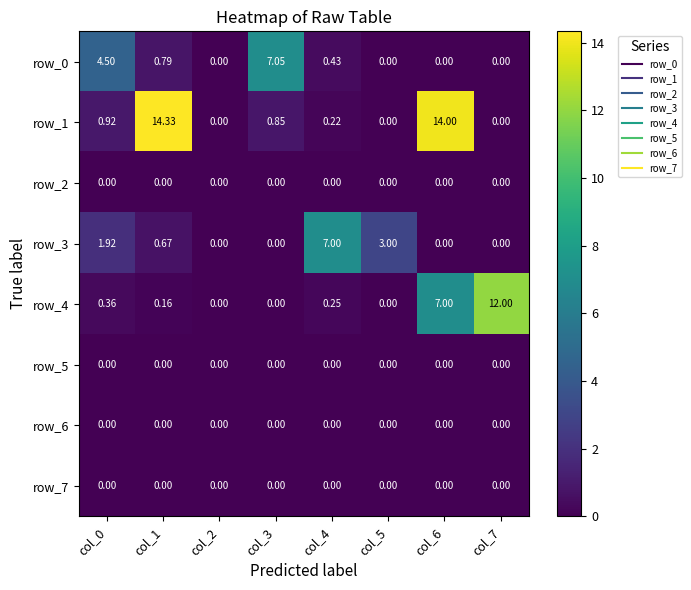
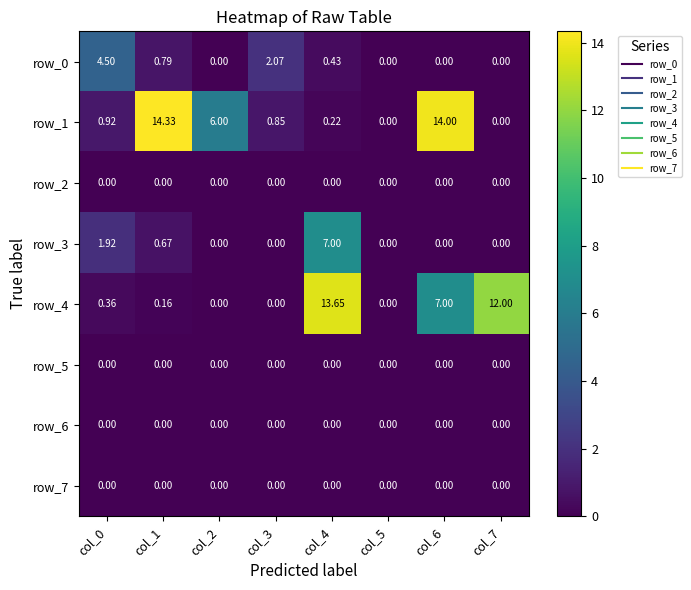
  {
    "row_0": {
      "col_0": 4.50,
      "col_1": 0.79,
      "col_2": 0.00,
-     "col_3": 7.05,
+     "col_3": 2.07,
      "col_4": 0.43,
      "col_5": 0.00,
      "col_6": 0.00,
      "col_7": 0.00
    },
    "row_1": {
      "col_0": 0.92,
      "col_1": 14.33,
-     "col_2": 0.00,
+     "col_2": 6.00,
      "col_3": 0.85,
      "col_4": 0.22,
      "col_5": 0.00,
      "col_6": 14.00,
      "col_7": 0.00
    },
    "row_2": {
      "col_0": 0.00,
      "col_1": 0.00,
      "col_2": 0.00,
      "col_3": 0.00,
      "col_4": 0.00,
      "col_5": 0.00,
      "col_6": 0.00,
      "col_7": 0.00
    },
    "row_3": {
      "col_0": 1.92,
      "col_1": 0.67,
      "col_2": 0.00,
      "col_3": 0.00,
      "col_4": 7.00,
-     "col_5": 3.00,
+     "col_5": 0.00,
      "col_6": 0.00,
      "col_7": 0.00
    },
    "row_4": {
      "col_0": 0.36,
      "col_1": 0.16,
      "col_2": 0.00,
      "col_3": 0.00,
-     "col_4": 0.25,
+     "col_4": 13.65,
      "col_5": 0.00,
      "col_6": 7.00,
      "col_7": 12.00
    },
    "row_5": {
      "col_0": 0.00,
      "col_1": 0.00,
      "col_2": 0.00,
      "col_3": 0.00,
      "col_4": 0.00,
      "col_5": 0.00,
      "col_6": 0.00,
      "col_7": 0.00
    },
    "row_6": {
      "col_0": 0.00,
      "col_1": 0.00,
      "col_2": 0.00,
      "col_3": 0.00,
      "col_4": 0.00,
      "col_5": 0.00,
      "col_6": 0.00,
      "col_7": 0.00
    },
    "row_7": {
      "col_0": 0.00,
      "col_1": 0.00,
      "col_2": 0.00,
      "col_3": 0.00,
      "col_4": 0.00,
      "col_5": 0.00,
      "col_6": 0.00,
      "col_7": 0.00
    }
  }
